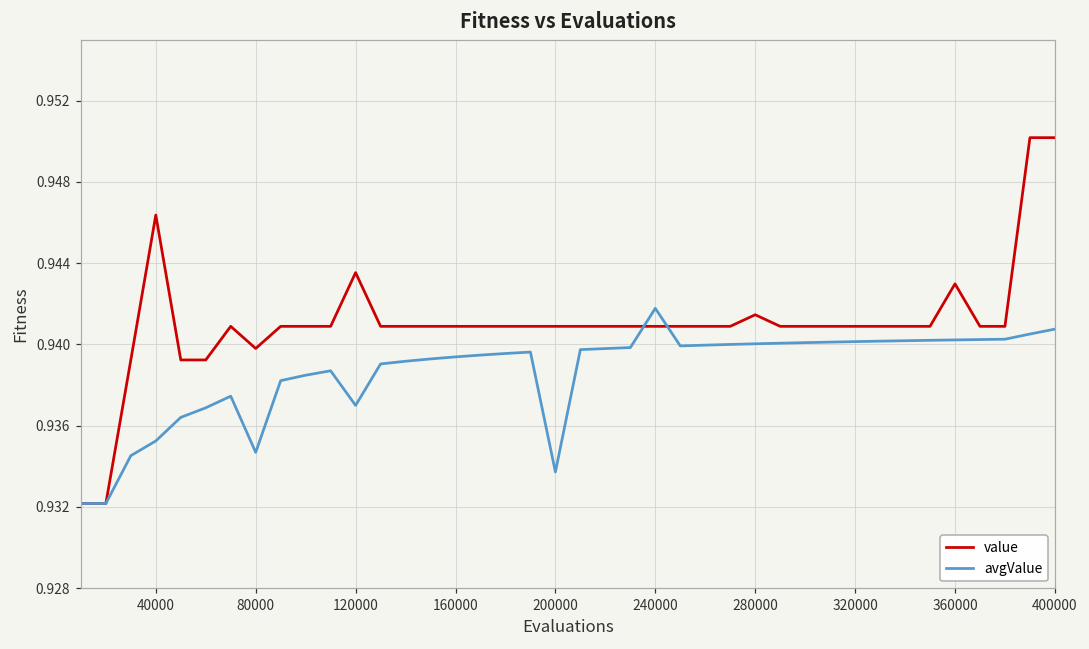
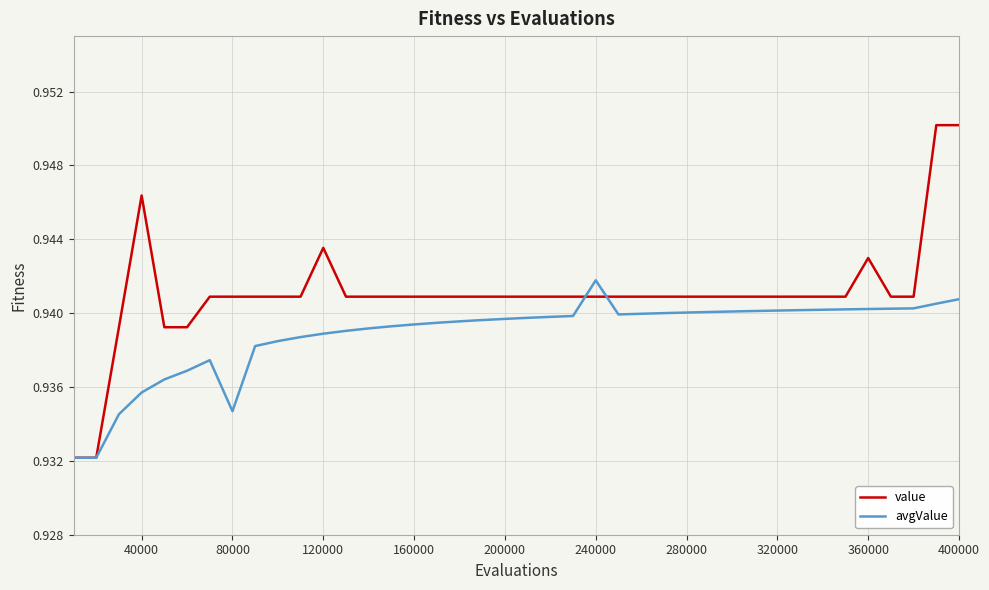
  {
    "value": {
      "40000": 0.9464,
-     "80000": 0.9398,
+     "80000": 0.9409,
      "120000": 0.9435,
      "160000": 0.9409,
      "200000": 0.9409,
      "240000": 0.9409,
-     "280000": 0.9415,
+     "280000": 0.9409,
      "320000": 0.9409,
      "360000": 0.9430,
      "400000": 0.9502
    },
    "avgValue": {
-     "40000": 0.9352,
+     "40000": 0.9357,
      "80000": 0.9347,
-     "120000": 0.9370,
+     "120000": 0.9389,
      "160000": 0.9394,
-     "200000": 0.9337,
+     "200000": 0.9397,
      "240000": 0.9418,
      "280000": 0.9400,
      "320000": 0.9401,
      "360000": 0.9402,
      "400000": 0.9408
    }
  }
